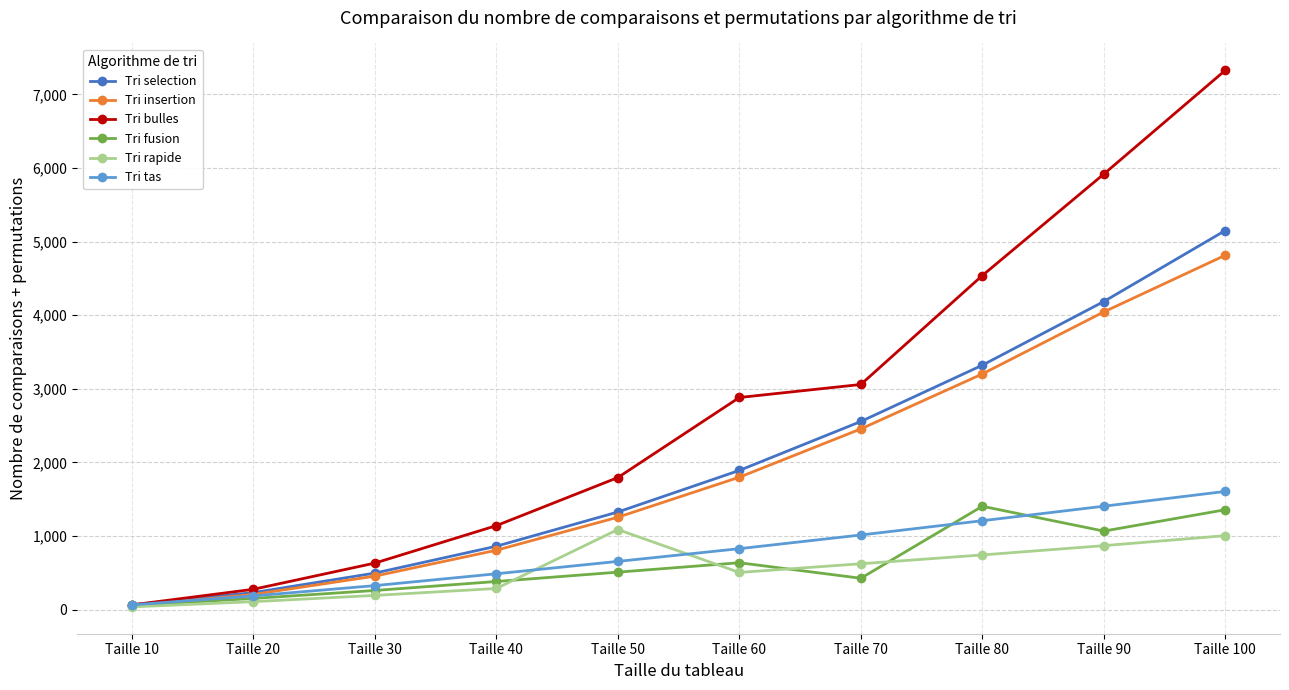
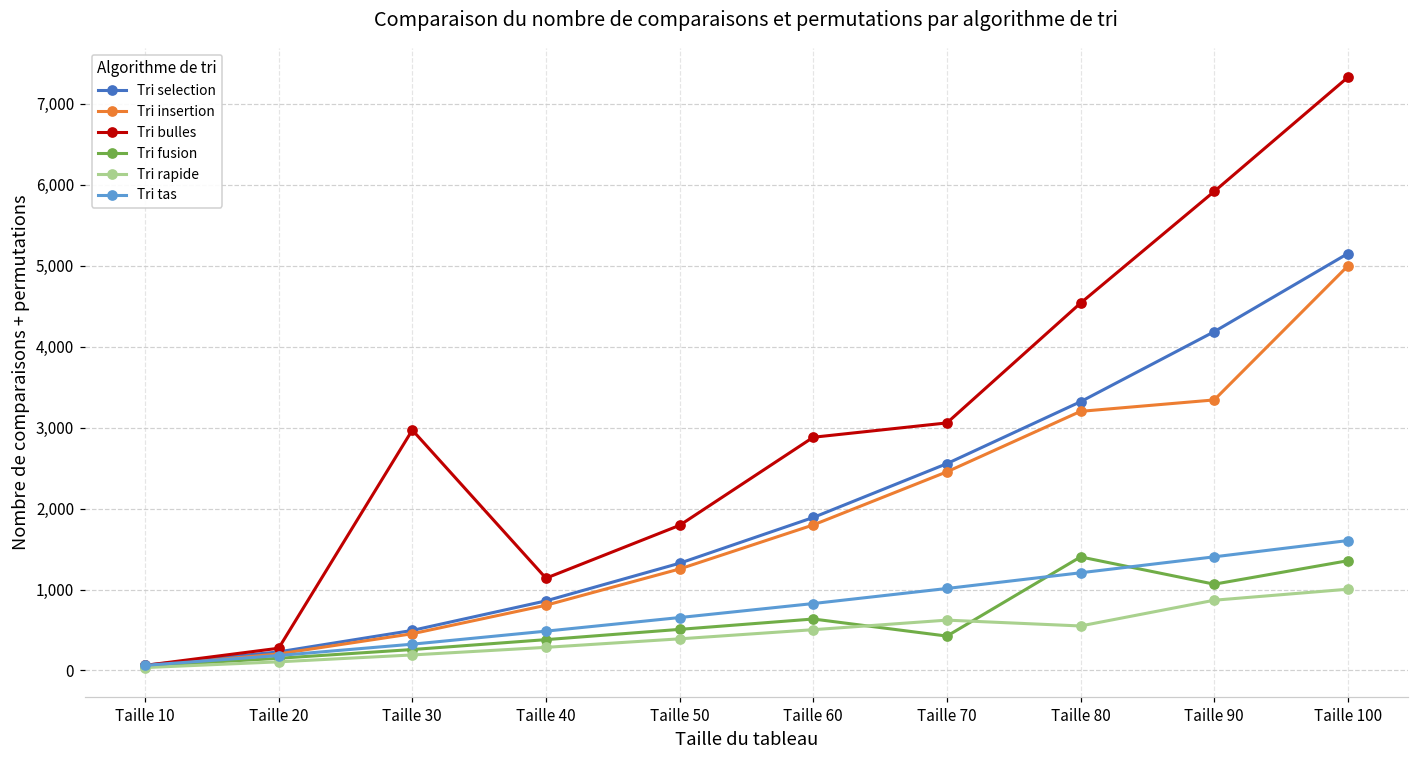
  {
    "Tri insertion": {
      "Taille 30": "500",
      "Taille 40": "800",
      "Taille 50": "1,300",
      "Taille 60": "1,800",
      "Taille 70": "2,500",
      "Taille 80": "3,200",
-     "Taille 90": "4,000",
-     "Taille 100": "4,800"
+     "Taille 90": "3,300",
+     "Taille 100": "5,000"
    },
    "Tri bulles": {
      "Taille 20": "300",
-     "Taille 30": "600",
+     "Taille 30": "3,000",
      "Taille 40": "1,100",
      "Taille 50": "1,800",
      "Taille 60": "2,900",
      "Taille 70": "3,100",
      "Taille 80": "4,500",
      "Taille 90": "5,900",
      "Taille 100": "7,300"
    },
    "Tri fusion": {
      "Taille 30": "300",
      "Taille 40": "400",
      "Taille 50": "500",
      "Taille 60": "600",
      "Taille 70": "400",
      "Taille 80": "1,400",
      "Taille 90": "1,100",
      "Taille 100": "1,400"
    },
    "Tri rapide": {
      "Taille 20": "100",
      "Taille 30": "200",
      "Taille 40": "300",
-     "Taille 50": "1,100",
+     "Taille 50": "400",
      "Taille 60": "500",
      "Taille 70": "600",
-     "Taille 80": "700",
+     "Taille 80": "600",
      "Taille 90": "900",
      "Taille 100": "1,000"
    }
  }
